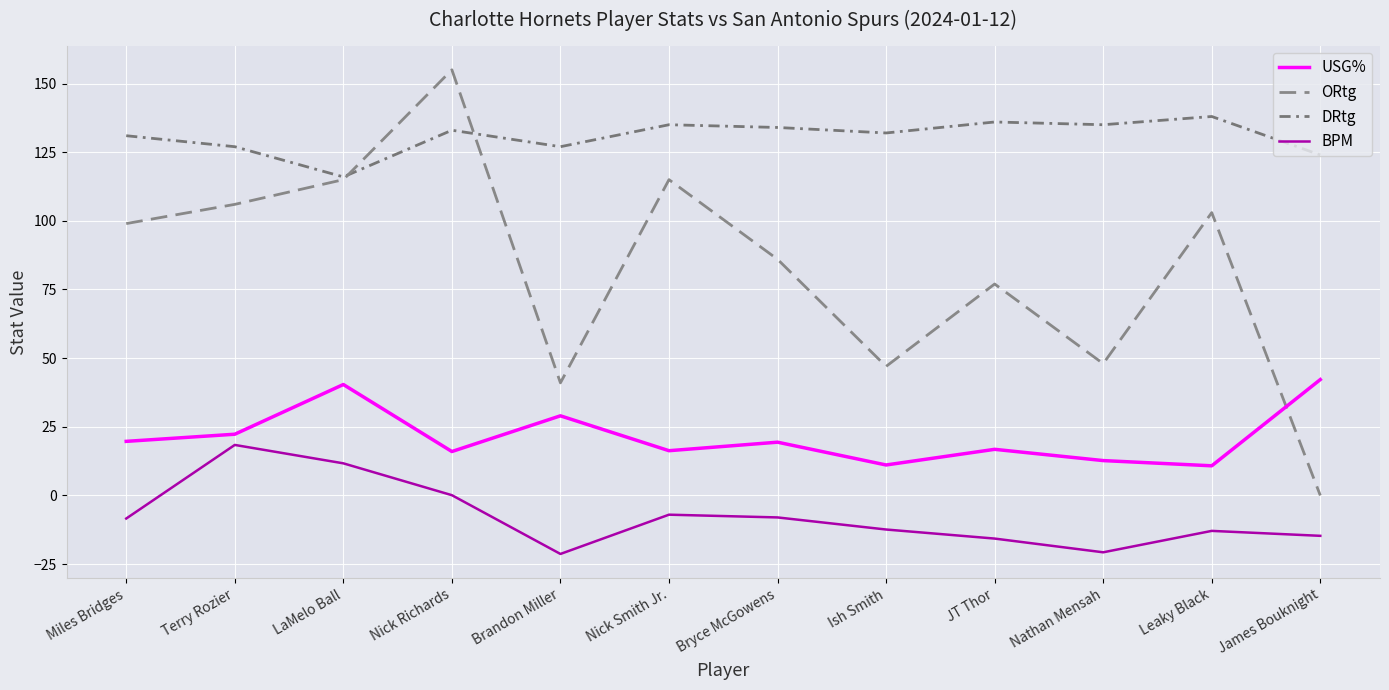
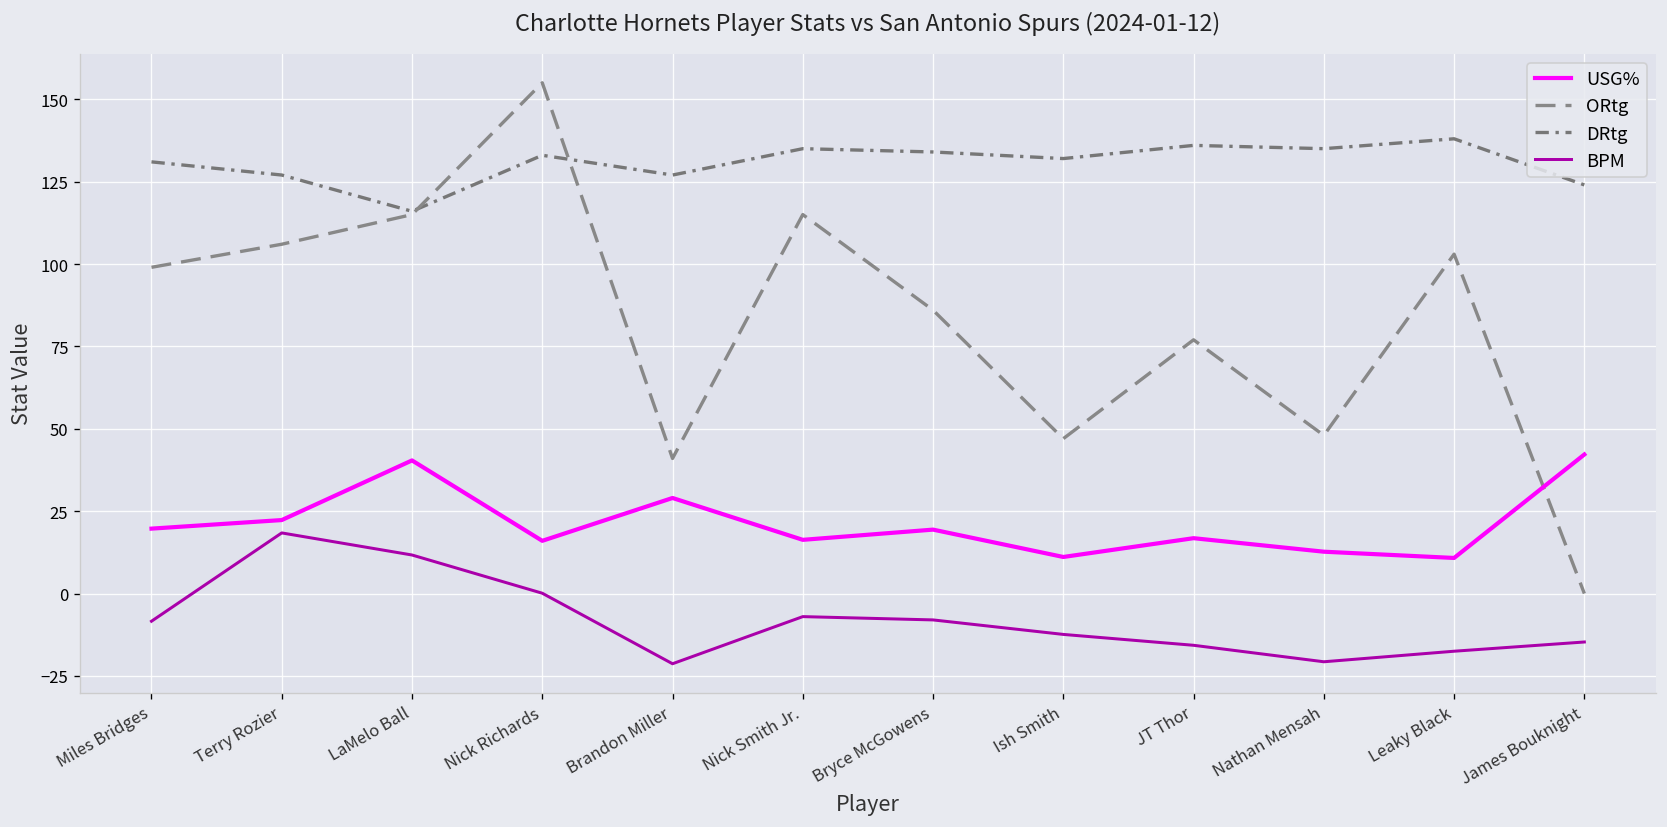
  {
    "USG%": {
      "Miles Bridges": 20,
      "Terry Rozier": 22,
      "LaMelo Ball": 40,
      "Nick Richards": 16,
      "Brandon Miller": 29,
      "Nick Smith Jr.": 16,
      "Bryce McGowens": 19,
      "Ish Smith": 11,
      "JT Thor": 17,
      "Nathan Mensah": 13,
      "Leaky Black": 11,
      "James Bouknight": 42
    },
    "BPM": {
      "Miles Bridges": -8,
      "Terry Rozier": 18,
      "LaMelo Ball": 12,
      "Nick Richards": 0,
      "Brandon Miller": -21,
      "Nick Smith Jr.": -7,
      "Bryce McGowens": -8,
      "Ish Smith": -12,
      "JT Thor": -16,
      "Nathan Mensah": -21,
-     "Leaky Black": -13,
+     "Leaky Black": -18,
      "James Bouknight": -15
    }
  }
